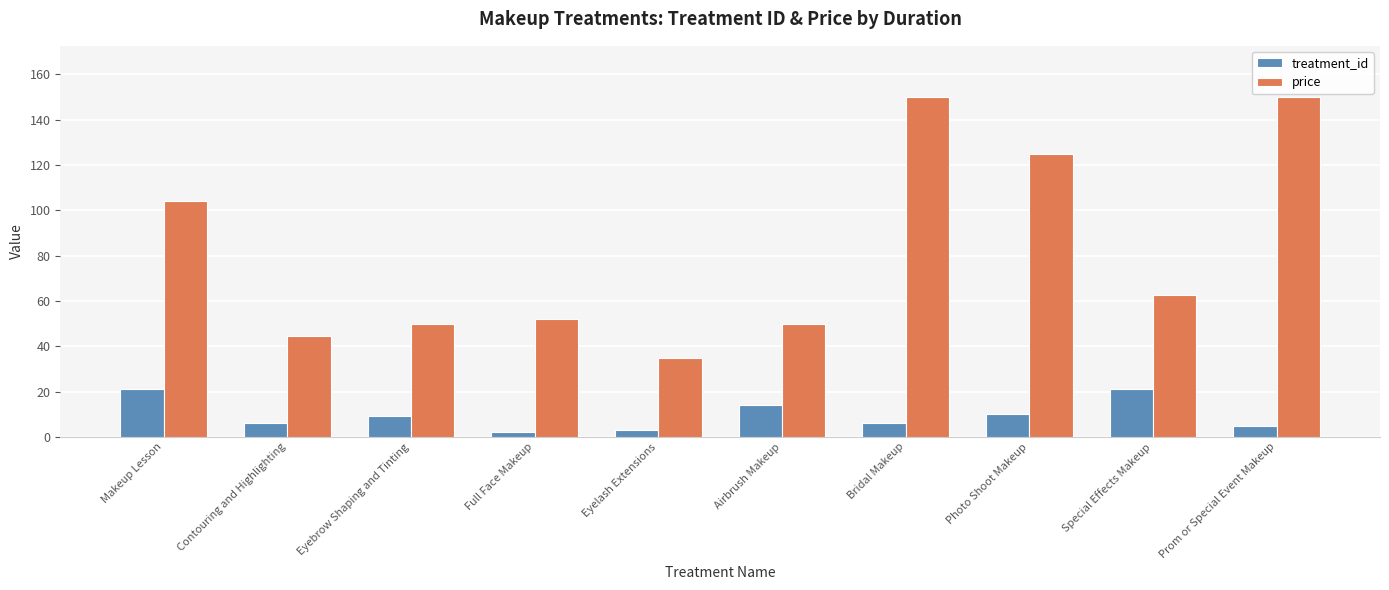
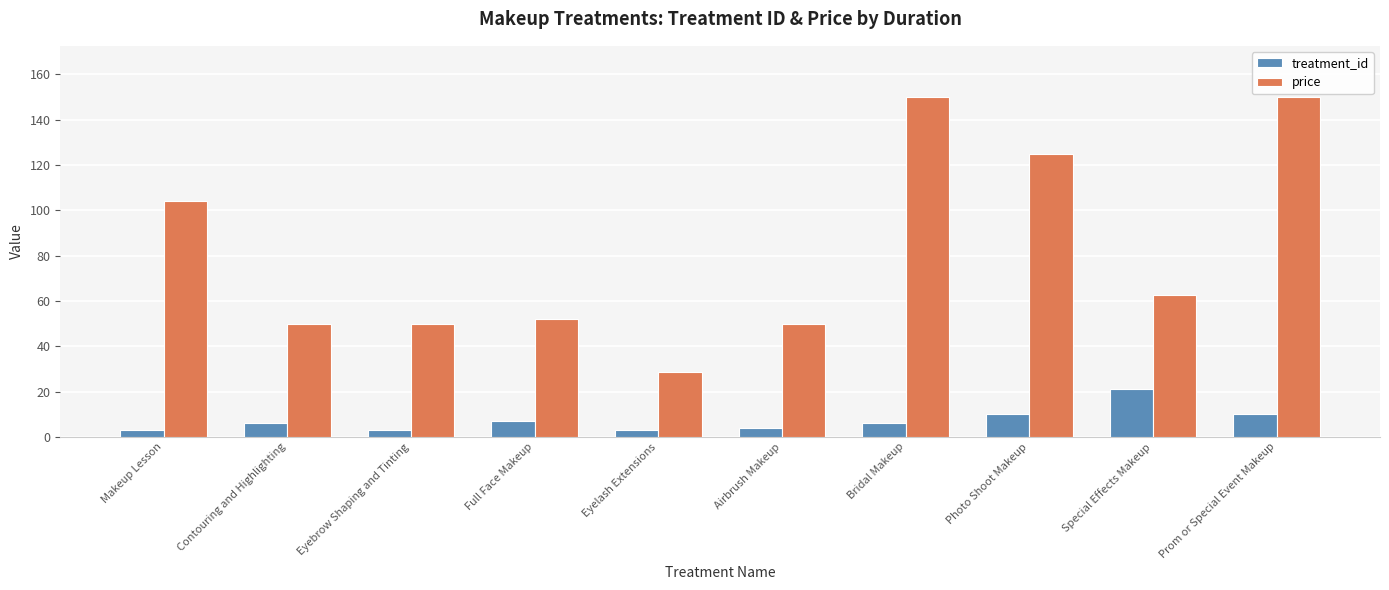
  {
    "treatment_id": {
-     "Makeup Lesson": 21,
+     "Makeup Lesson": 3,
      "Contouring and Highlighting": 6,
-     "Eyebrow Shaping and Tinting": 9,
-     "Full Face Makeup": 2,
+     "Eyebrow Shaping and Tinting": 3,
+     "Full Face Makeup": 7,
      "Eyelash Extensions": 3,
-     "Airbrush Makeup": 14,
+     "Airbrush Makeup": 4,
      "Bridal Makeup": 6,
      "Photo Shoot Makeup": 10,
      "Special Effects Makeup": 21,
-     "Prom or Special Event Makeup": 5
+     "Prom or Special Event Makeup": 10
    },
    "price": {
      "Makeup Lesson": 104,
-     "Contouring and Highlighting": 45,
+     "Contouring and Highlighting": 50,
      "Eyebrow Shaping and Tinting": 50,
      "Full Face Makeup": 52,
-     "Eyelash Extensions": 35,
+     "Eyelash Extensions": 29,
      "Airbrush Makeup": 50,
      "Bridal Makeup": 150,
      "Photo Shoot Makeup": 125,
      "Special Effects Makeup": 63,
      "Prom or Special Event Makeup": 150
    }
  }
